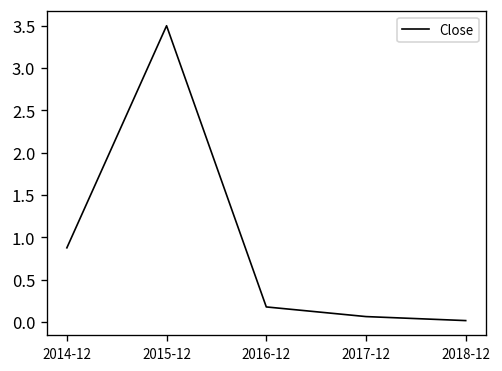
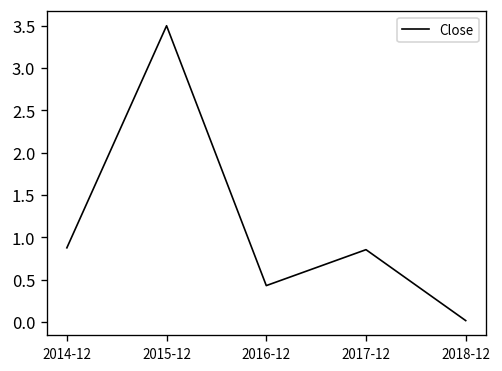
  {
    "2014-12": 0.9,
    "2015-12": 3.5,
-   "2016-12": 0.2,
-   "2017-12": 0.1,
+   "2016-12": 0.4,
+   "2017-12": 0.9,
    "2018-12": 0.0
  }
